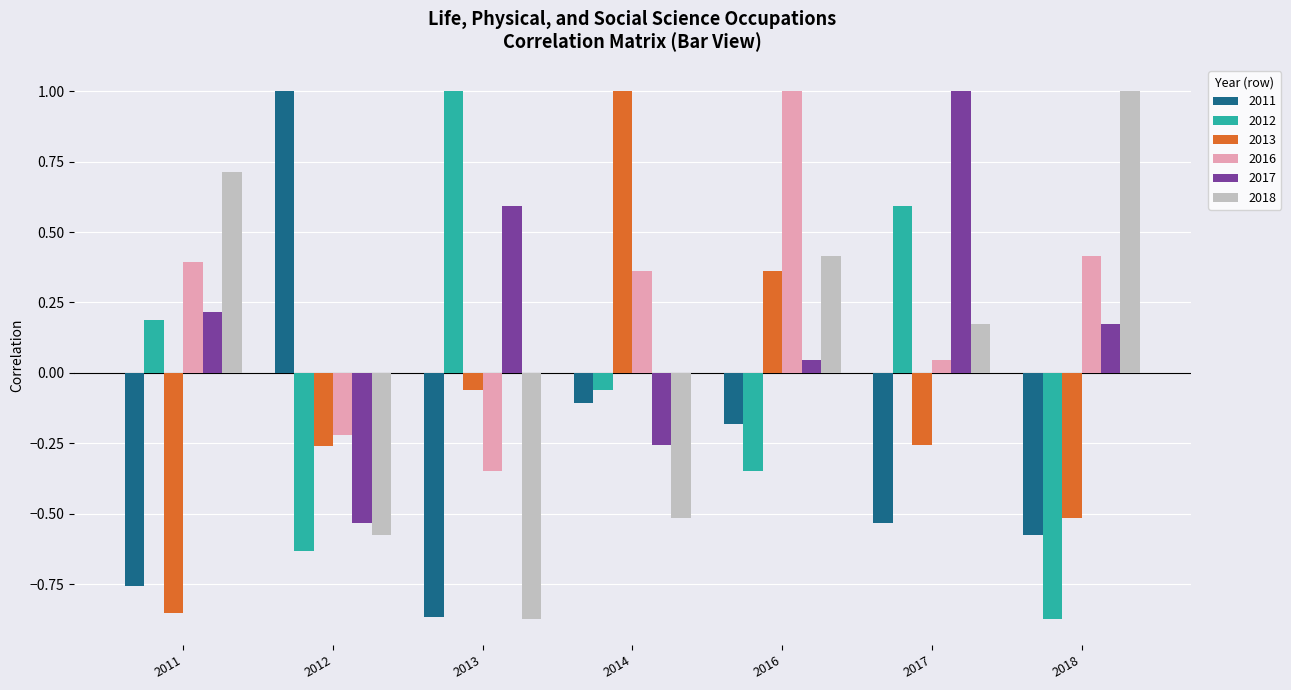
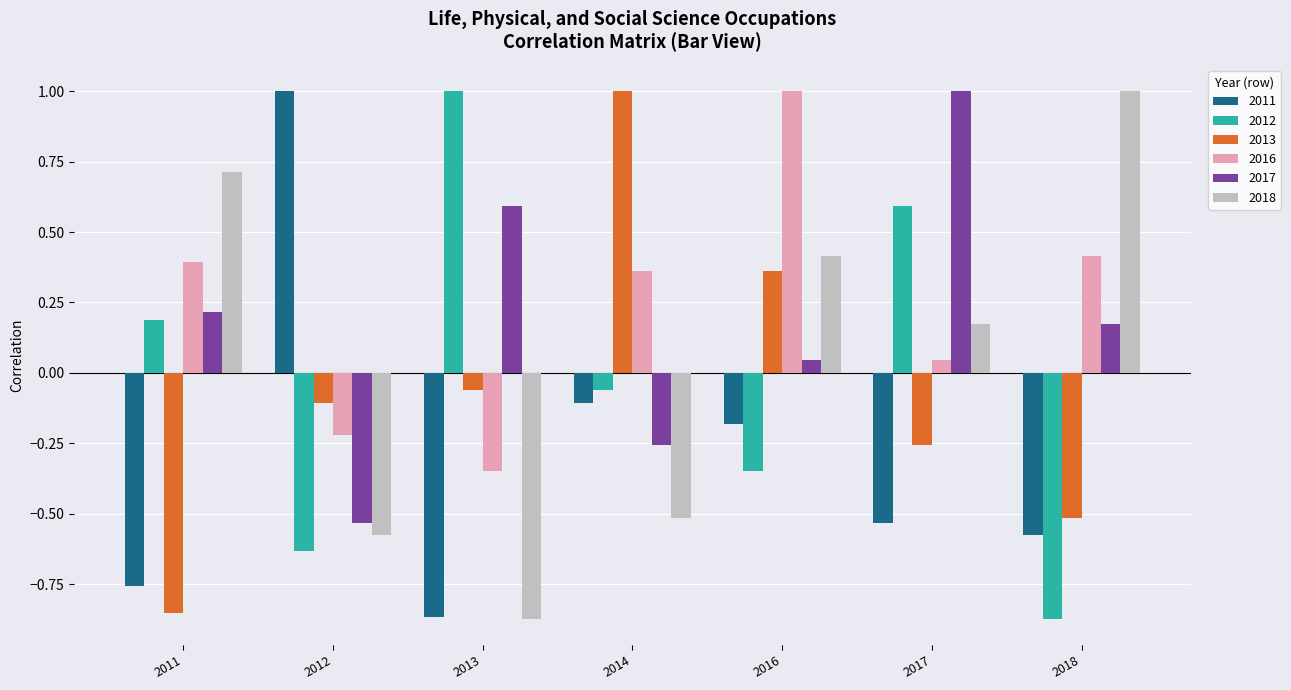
  {
    "2011": {
      "2011": -0.76,
      "2012": 1.00,
      "2013": -0.87,
      "2014": -0.11,
      "2016": -0.18,
      "2017": -0.53,
      "2018": -0.58
    },
    "2012": {
      "2011": 0.19,
      "2012": -0.63,
      "2013": 1.00,
      "2014": -0.06,
      "2016": -0.35,
      "2017": 0.59,
      "2018": -0.87
    },
    "2013": {
      "2011": -0.85,
-     "2012": -0.26,
+     "2012": -0.11,
      "2013": -0.06,
      "2014": 1.00,
      "2016": 0.36,
      "2017": -0.26,
      "2018": -0.52
    },
    "2017": {
      "2011": 0.22,
      "2012": -0.53,
      "2013": 0.59,
      "2014": -0.26,
      "2016": 0.04,
      "2017": 1.00,
      "2018": 0.17
    }
  }
